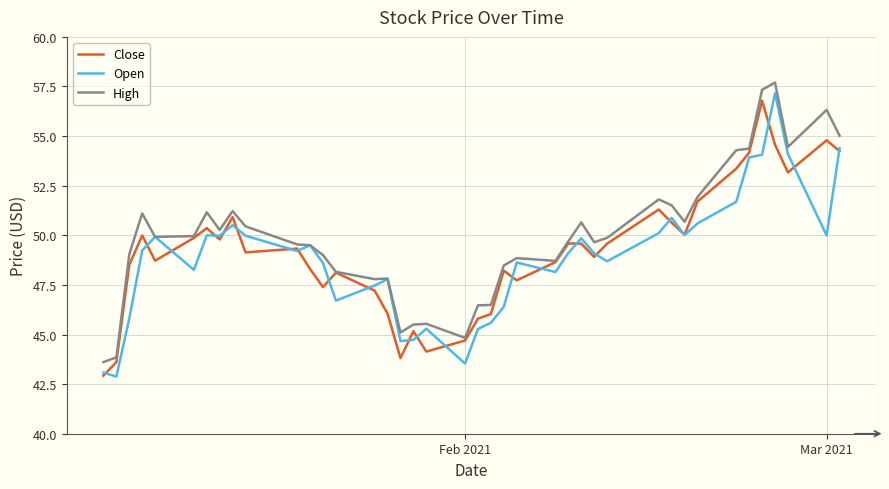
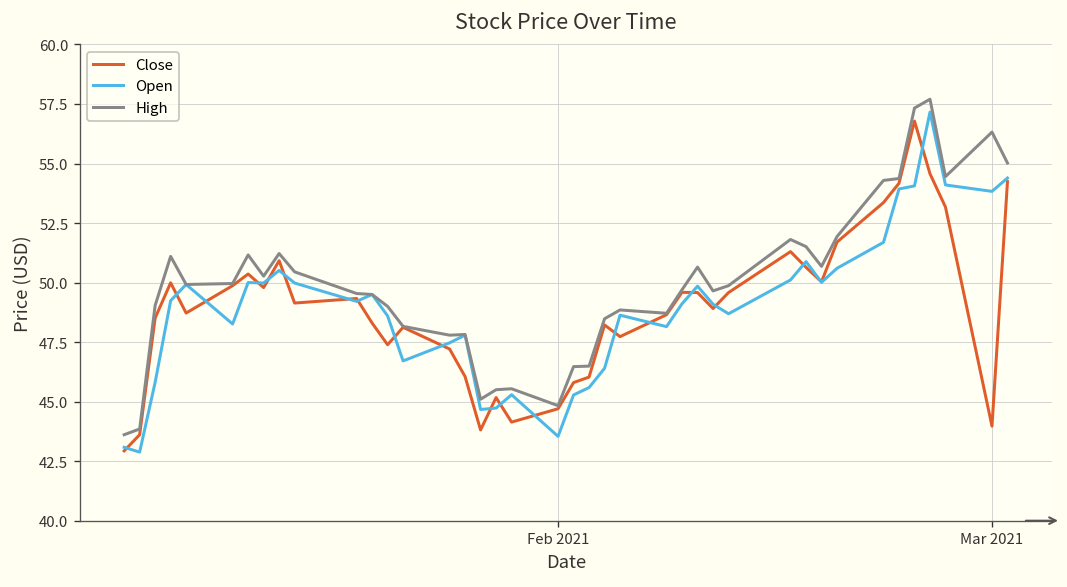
  {
    "Close": {
      "Feb 2021": 44.7,
-     "Mar 2021": 54.8
+     "Mar 2021": 44.0
    },
    "Open": {
      "Feb 2021": 43.5,
-     "Mar 2021": 50.0
+     "Mar 2021": 53.8
    },
    "High": {
      "Feb 2021": 44.8,
      "Mar 2021": 56.3
    }
  }
